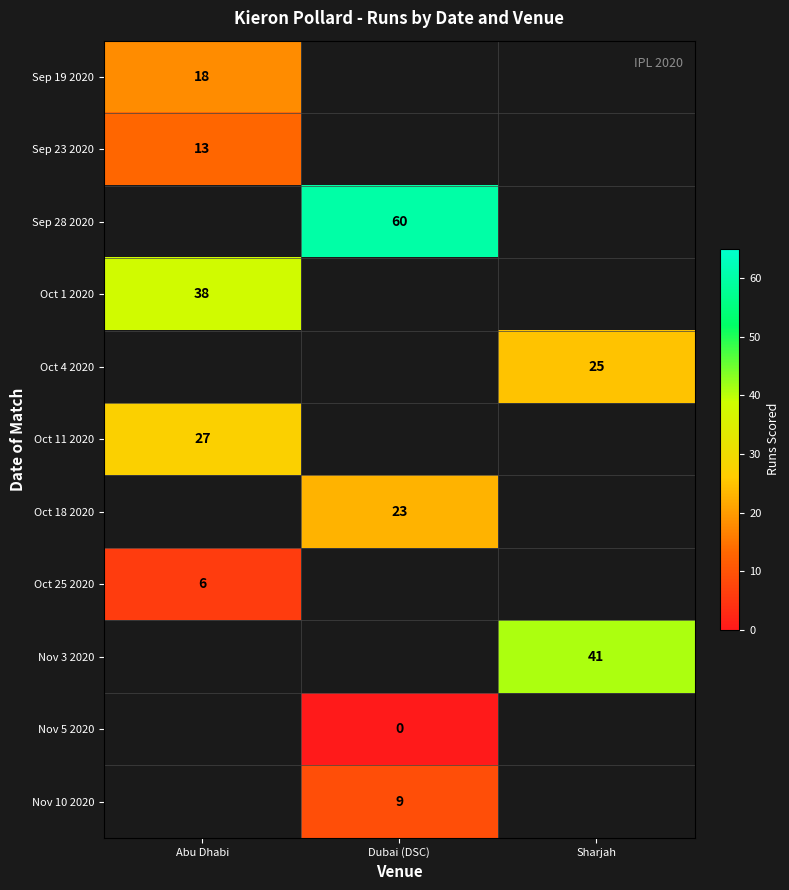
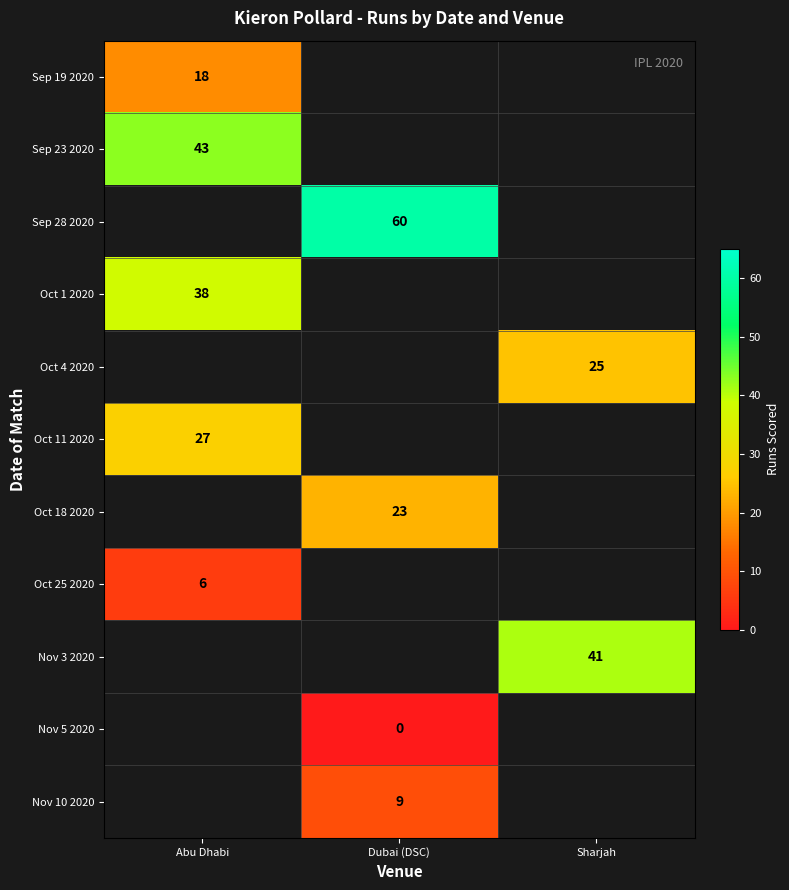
  {
    "Sep 19 2020": {
      "Abu Dhabi": 18
    },
    "Sep 23 2020": {
-     "Abu Dhabi": 13
+     "Abu Dhabi": 43
    },
    "Sep 28 2020": {
      "Dubai (DSC)": 60
    },
    "Oct 1 2020": {
      "Abu Dhabi": 38
    },
    "Oct 4 2020": {
      "Sharjah": 25
    },
    "Oct 11 2020": {
      "Abu Dhabi": 27
    },
    "Oct 18 2020": {
      "Dubai (DSC)": 23
    },
    "Oct 25 2020": {
      "Abu Dhabi": 6
    },
    "Nov 3 2020": {
      "Sharjah": 41
    },
    "Nov 5 2020": {
      "Dubai (DSC)": 0
    },
    "Nov 10 2020": {
      "Dubai (DSC)": 9
    }
  }
